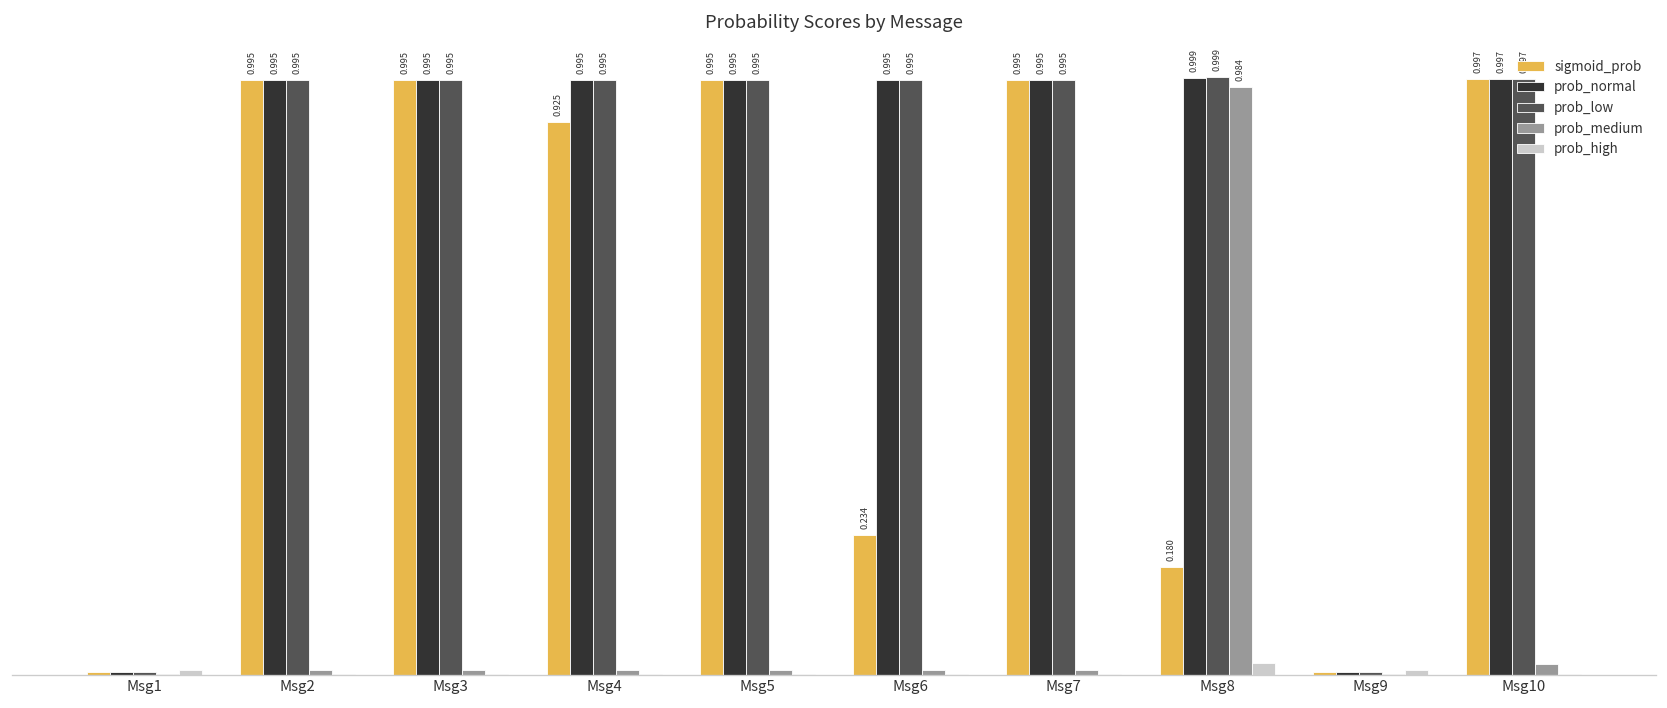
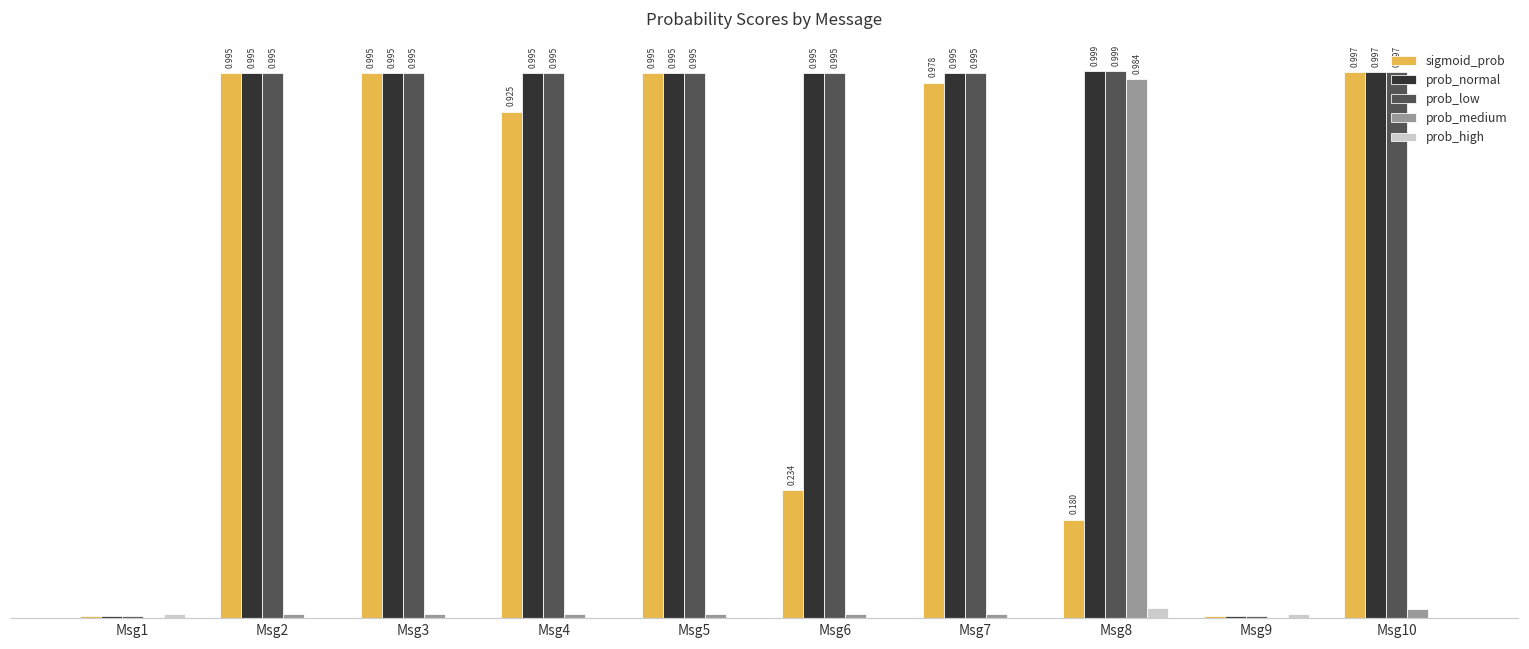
  {
    "sigmoid_prob": {
      "Msg2": 0.995,
      "Msg3": 0.995,
      "Msg4": 0.925,
      "Msg5": 0.995,
      "Msg6": 0.234,
-     "Msg7": 0.995,
+     "Msg7": 0.978,
      "Msg8": 0.180,
      "Msg10": 0.997
    },
    "prob_medium": {
      "Msg8": 0.984
    }
  }
